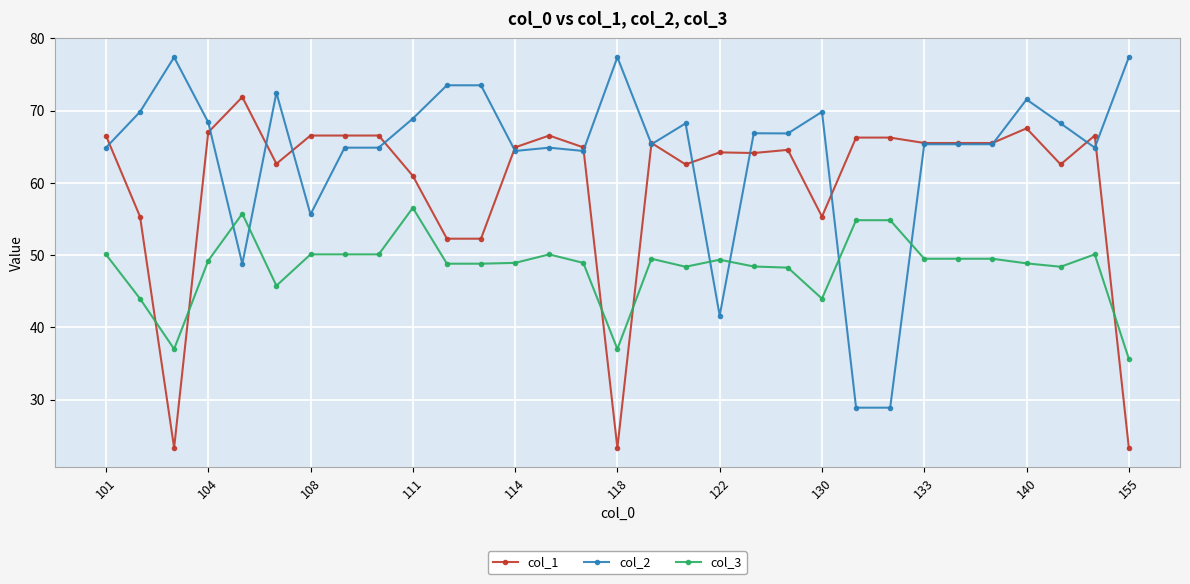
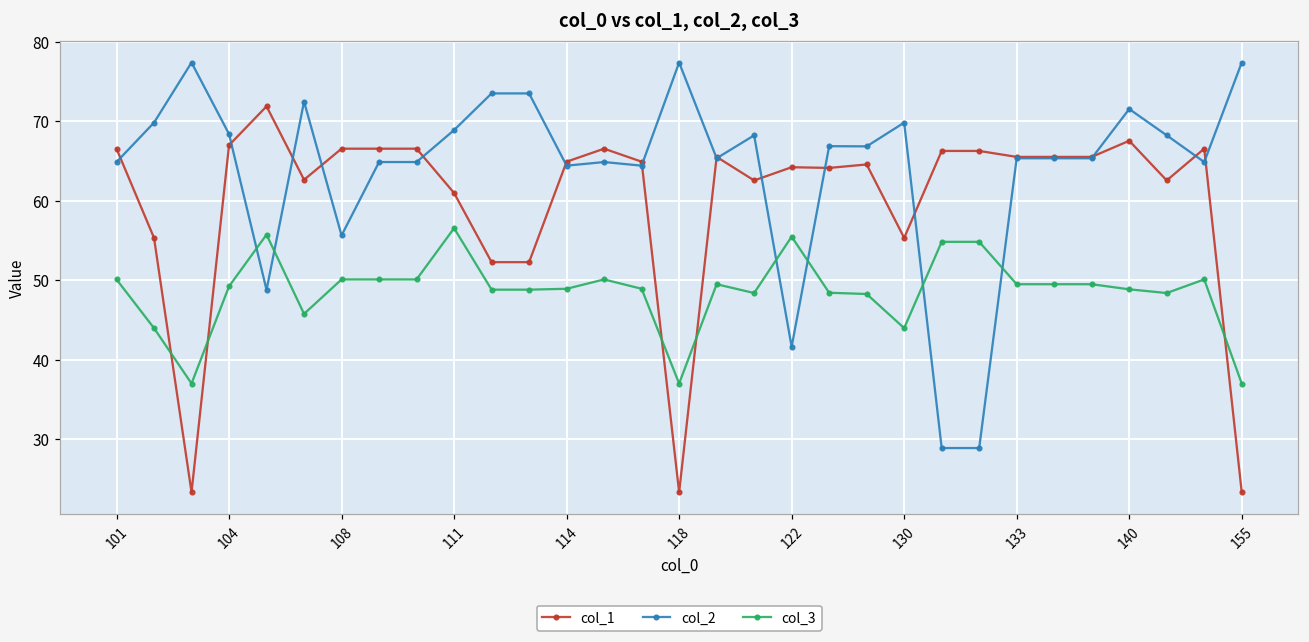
  {
    "col_1": {
      "101": 67,
      "104": 67,
      "108": 67,
      "111": 61,
      "114": 65,
      "118": 23,
      "122": 64,
      "130": 55,
      "140": 68,
      "155": 23
    },
    "col_2": {
      "101": 65,
      "104": 68,
      "108": 56,
      "111": 69,
      "114": 64,
      "118": 77,
      "122": 42,
      "130": 70,
      "140": 72,
      "155": 77
    },
    "col_3": {
      "101": 50,
      "104": 49,
      "108": 50,
      "111": 57,
      "114": 49,
      "118": 37,
-     "122": 49,
+     "122": 55,
      "130": 44,
      "133": 49,
      "140": 49,
-     "155": 36
+     "155": 37
    }
  }
